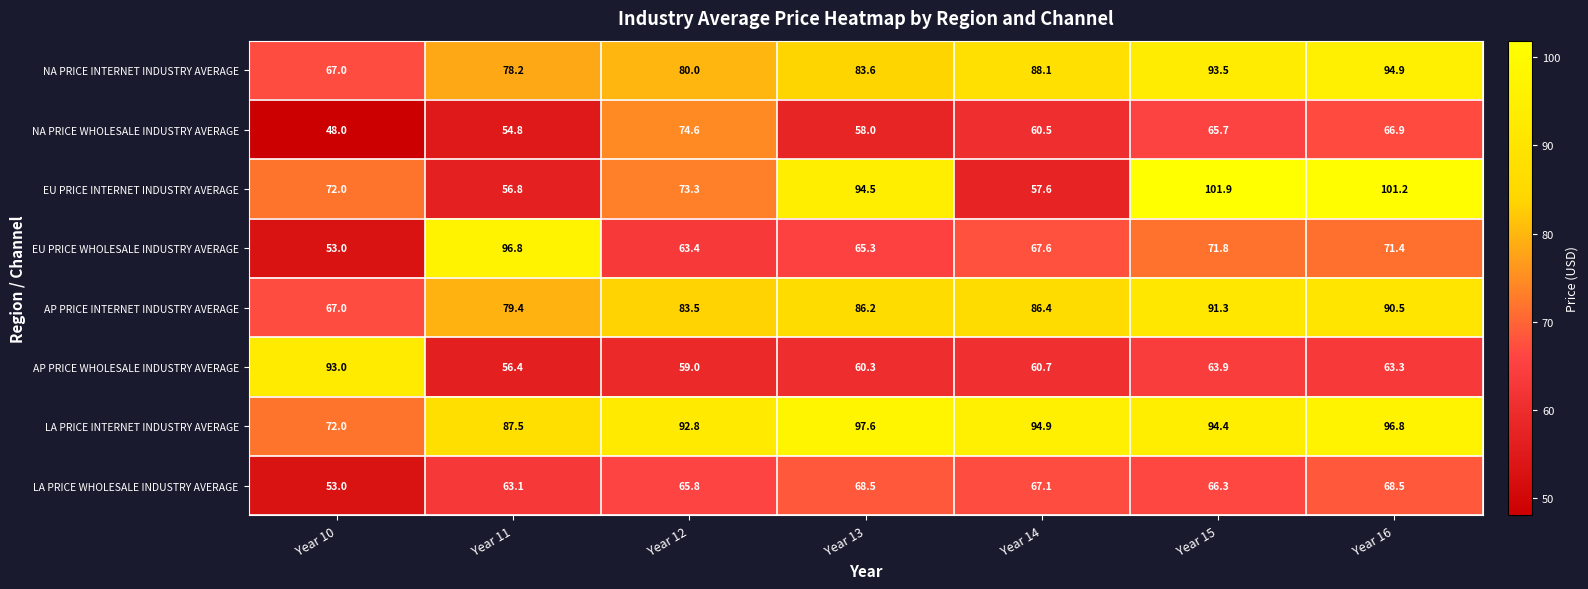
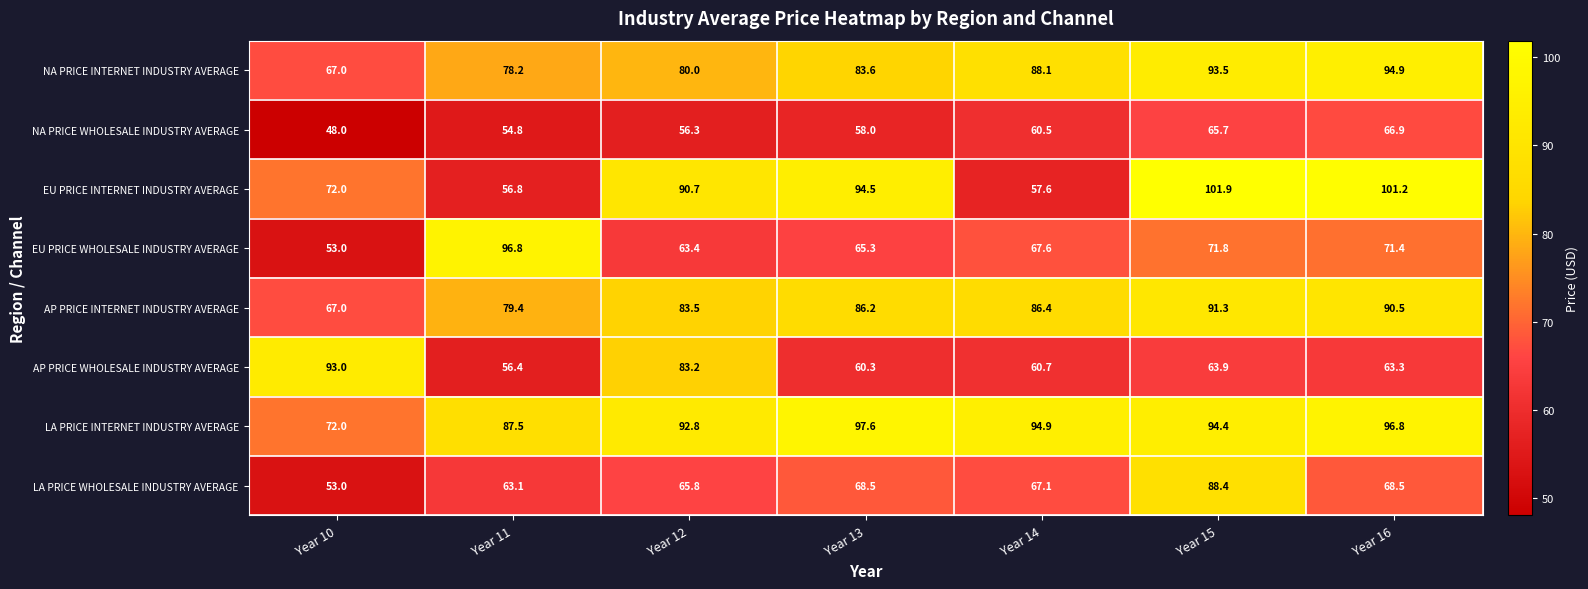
  {
    "NA PRICE INTERNET INDUSTRY AVERAGE": {
      "Year 10": 67.0,
      "Year 11": 78.2,
      "Year 12": 80.0,
      "Year 13": 83.6,
      "Year 14": 88.1,
      "Year 15": 93.5,
      "Year 16": 94.9
    },
    "NA PRICE WHOLESALE INDUSTRY AVERAGE": {
      "Year 10": 48.0,
      "Year 11": 54.8,
-     "Year 12": 74.6,
+     "Year 12": 56.3,
      "Year 13": 58.0,
      "Year 14": 60.5,
      "Year 15": 65.7,
      "Year 16": 66.9
    },
    "EU PRICE INTERNET INDUSTRY AVERAGE": {
      "Year 10": 72.0,
      "Year 11": 56.8,
-     "Year 12": 73.3,
+     "Year 12": 90.7,
      "Year 13": 94.5,
      "Year 14": 57.6,
      "Year 15": 101.9,
      "Year 16": 101.2
    },
    "EU PRICE WHOLESALE INDUSTRY AVERAGE": {
      "Year 10": 53.0,
      "Year 11": 96.8,
      "Year 12": 63.4,
      "Year 13": 65.3,
      "Year 14": 67.6,
      "Year 15": 71.8,
      "Year 16": 71.4
    },
    "AP PRICE INTERNET INDUSTRY AVERAGE": {
      "Year 10": 67.0,
      "Year 11": 79.4,
      "Year 12": 83.5,
      "Year 13": 86.2,
      "Year 14": 86.4,
      "Year 15": 91.3,
      "Year 16": 90.5
    },
    "AP PRICE WHOLESALE INDUSTRY AVERAGE": {
      "Year 10": 93.0,
      "Year 11": 56.4,
-     "Year 12": 59.0,
+     "Year 12": 83.2,
      "Year 13": 60.3,
      "Year 14": 60.7,
      "Year 15": 63.9,
      "Year 16": 63.3
    },
    "LA PRICE INTERNET INDUSTRY AVERAGE": {
      "Year 10": 72.0,
      "Year 11": 87.5,
      "Year 12": 92.8,
      "Year 13": 97.6,
      "Year 14": 94.9,
      "Year 15": 94.4,
      "Year 16": 96.8
    },
    "LA PRICE WHOLESALE INDUSTRY AVERAGE": {
      "Year 10": 53.0,
      "Year 11": 63.1,
      "Year 12": 65.8,
      "Year 13": 68.5,
      "Year 14": 67.1,
-     "Year 15": 66.3,
+     "Year 15": 88.4,
      "Year 16": 68.5
    }
  }
